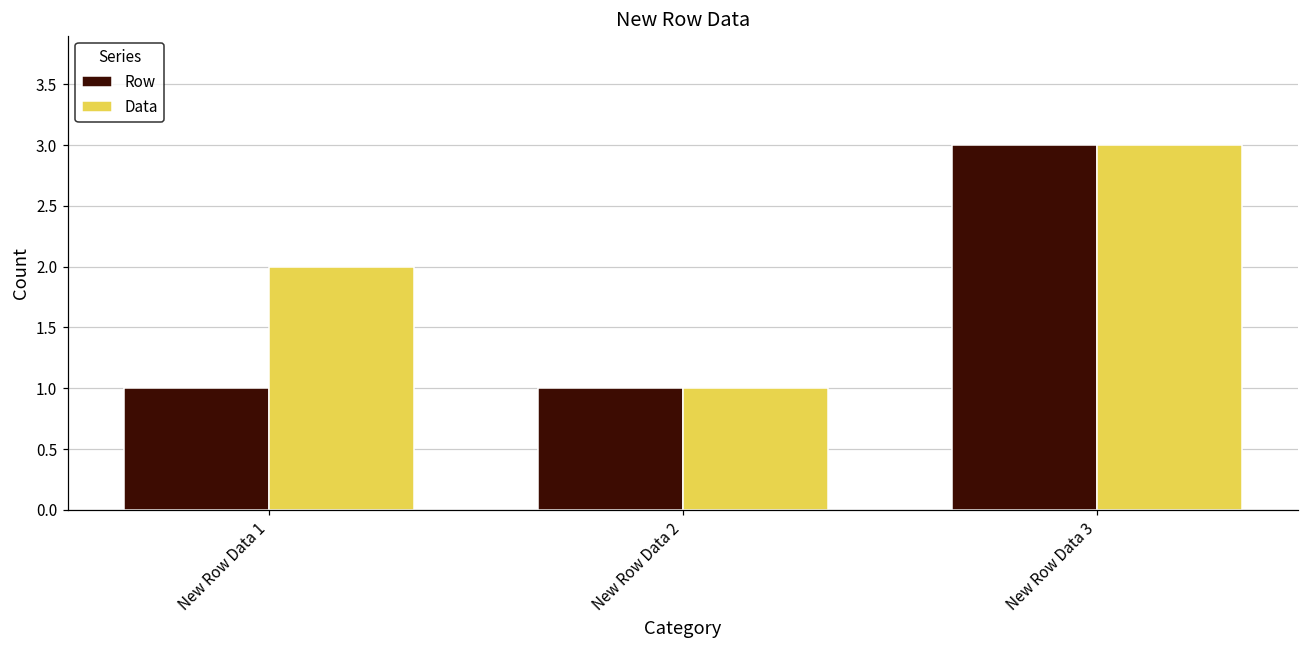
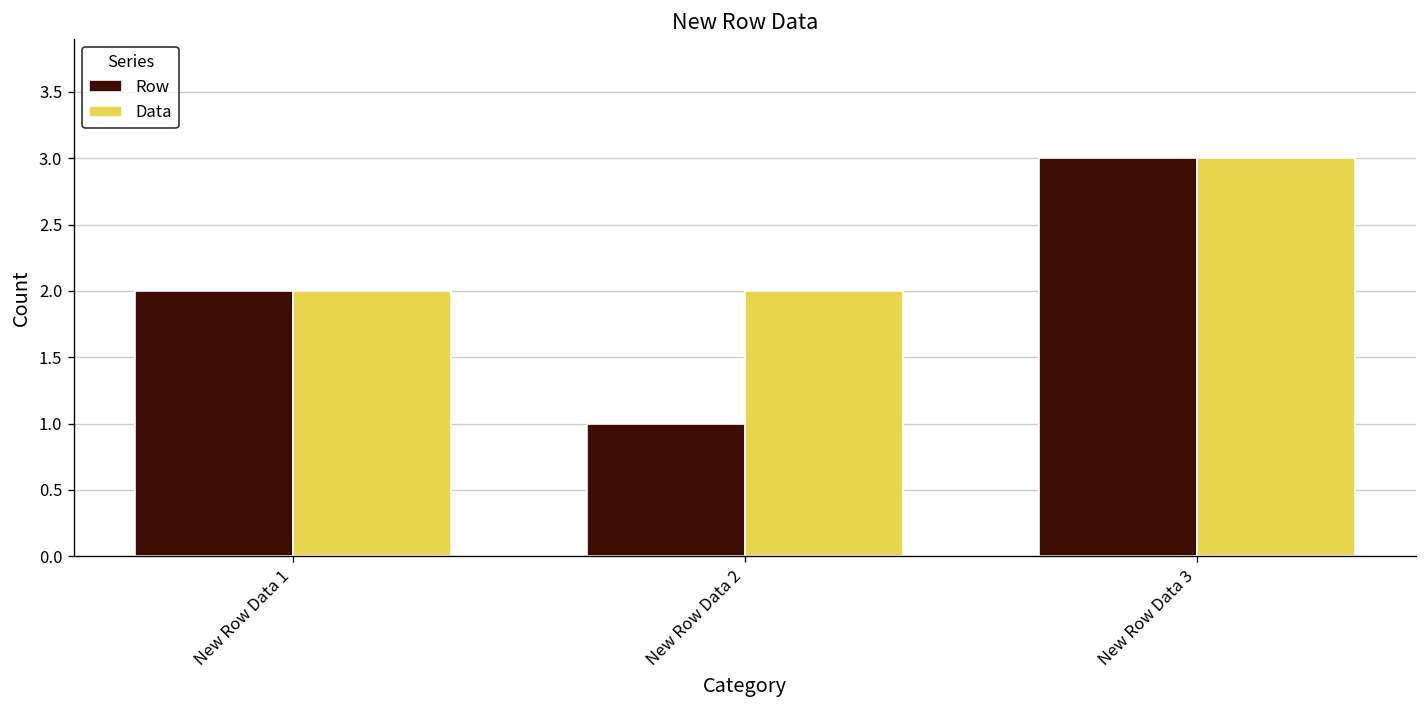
  {
    "Row": {
-     "New Row Data 1": 1,
+     "New Row Data 1": 2,
      "New Row Data 2": 1,
      "New Row Data 3": 3
    },
    "Data": {
      "New Row Data 1": 2,
-     "New Row Data 2": 1,
+     "New Row Data 2": 2,
      "New Row Data 3": 3
    }
  }
